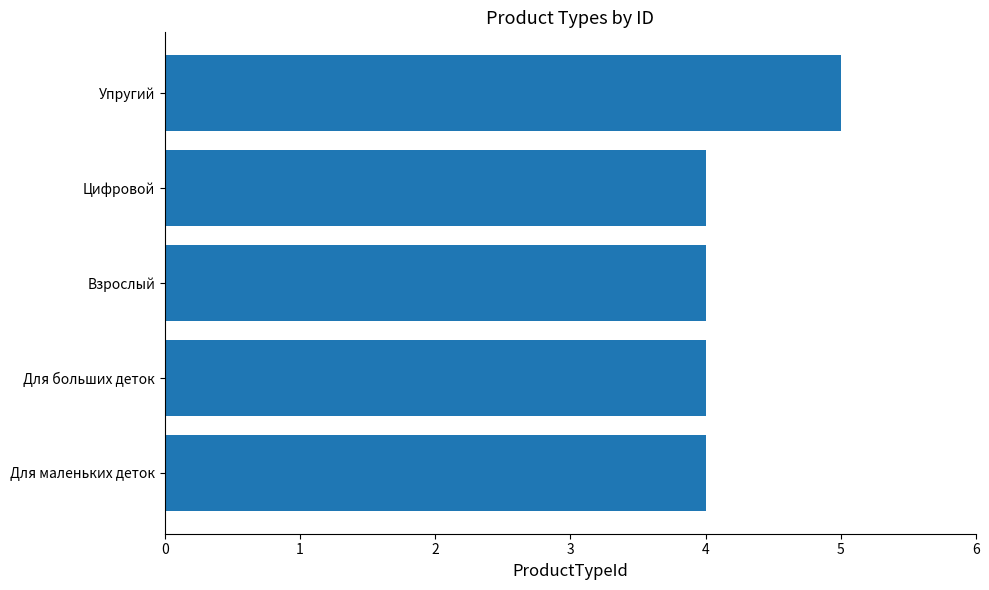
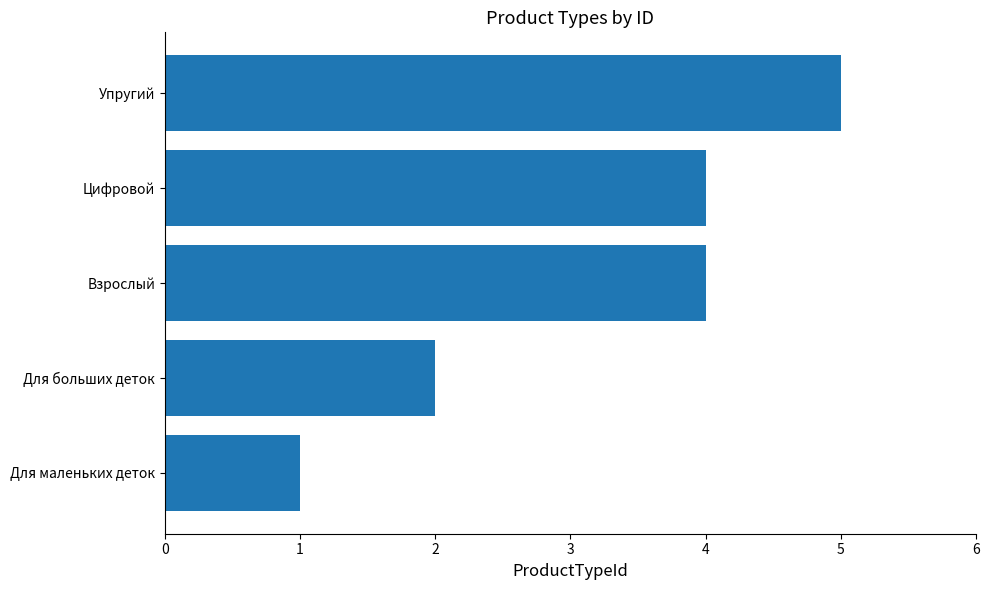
  {
    "Упругий": 5,
    "Цифровой": 4,
    "Взрослый": 4,
-   "Для больших деток": 4,
-   "Для маленьких деток": 4
+   "Для больших деток": 2,
+   "Для маленьких деток": 1
  }
